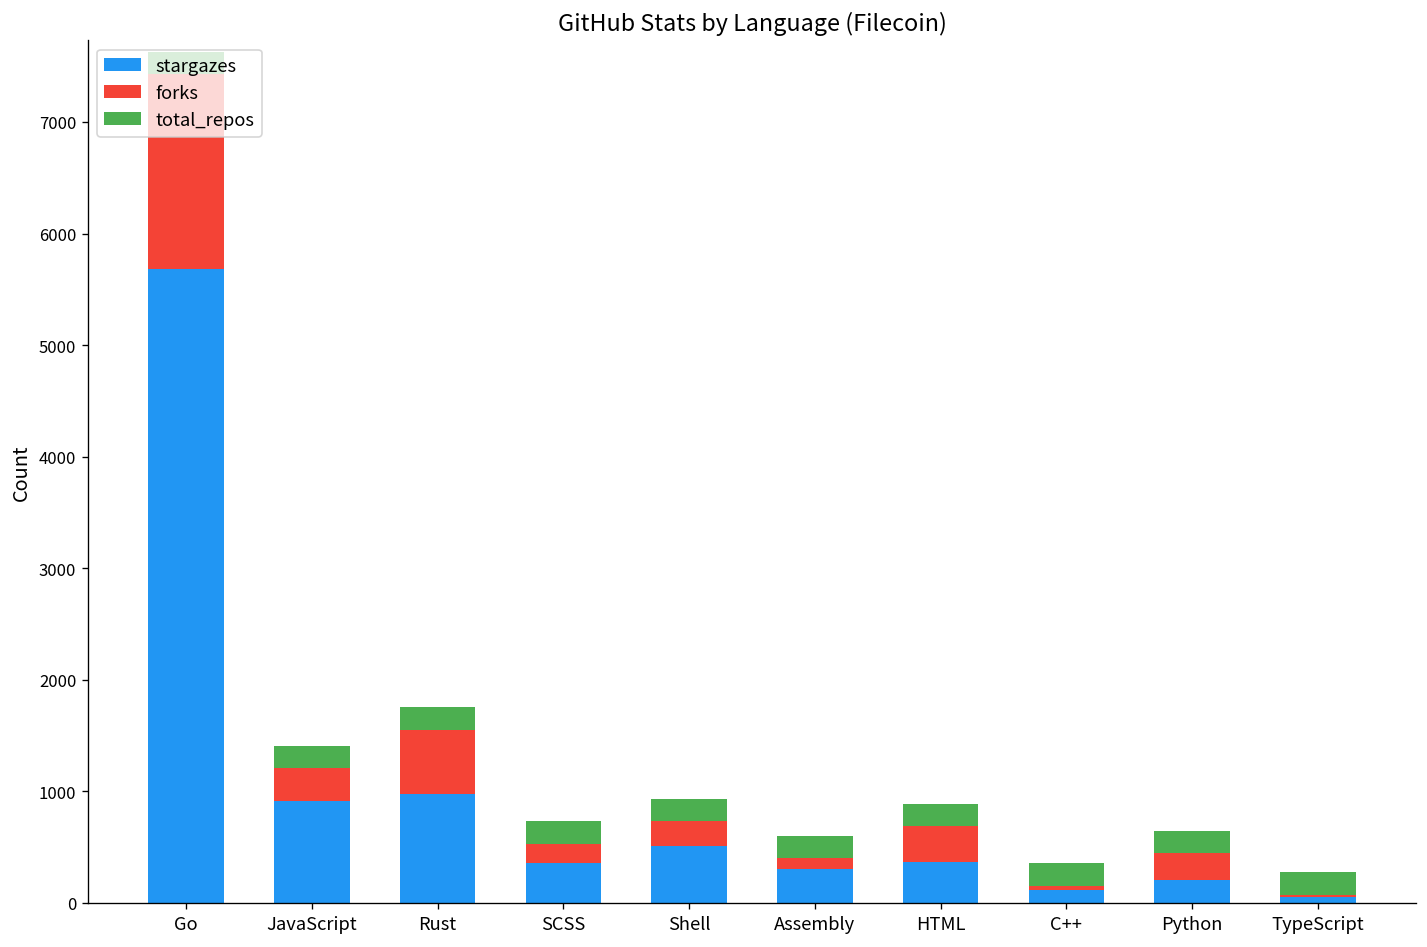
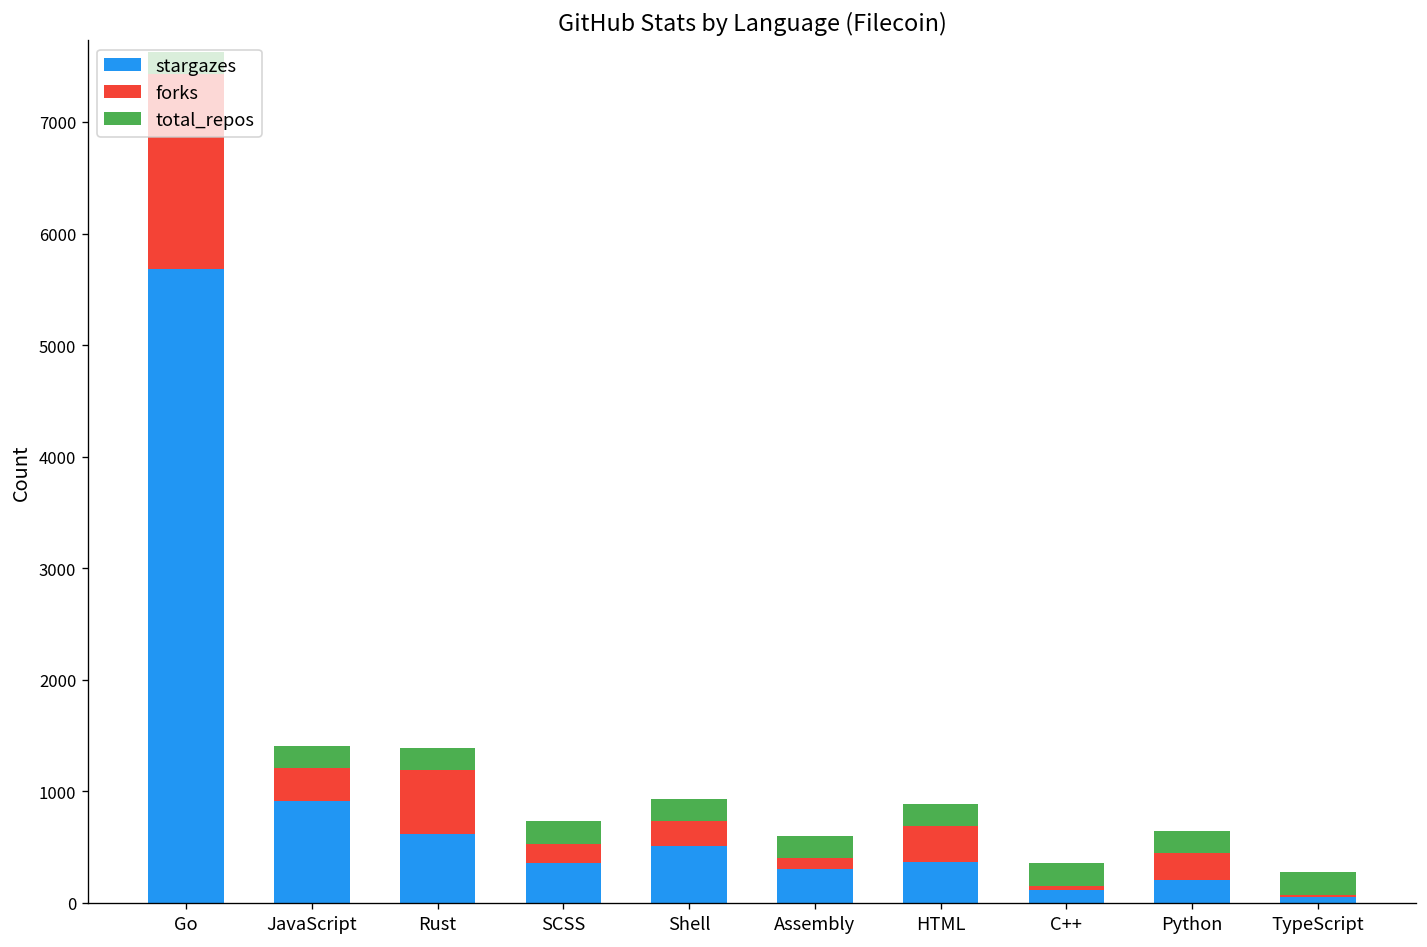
  {
    "stargazes": {
      "Go": 5700,
      "JavaScript": 900,
-     "Rust": 1000,
+     "Rust": 600,
      "SCSS": 400,
      "Shell": 500,
      "Assembly": 300,
      "HTML": 400,
      "C++": 100,
      "Python": 200,
      "TypeScript": 100
    },
    "forks": {
      "JavaScript": 300,
      "Rust": 600,
      "SCSS": 200,
      "Shell": 200,
      "Assembly": 100,
      "HTML": 300,
      "C++": 0,
      "Python": 200
    },
    "total_repos": {
      "JavaScript": 200,
      "Rust": 200,
      "SCSS": 200,
      "Shell": 200,
      "Assembly": 200,
      "HTML": 200,
      "C++": 200,
      "Python": 200,
      "TypeScript": 200
    }
  }
